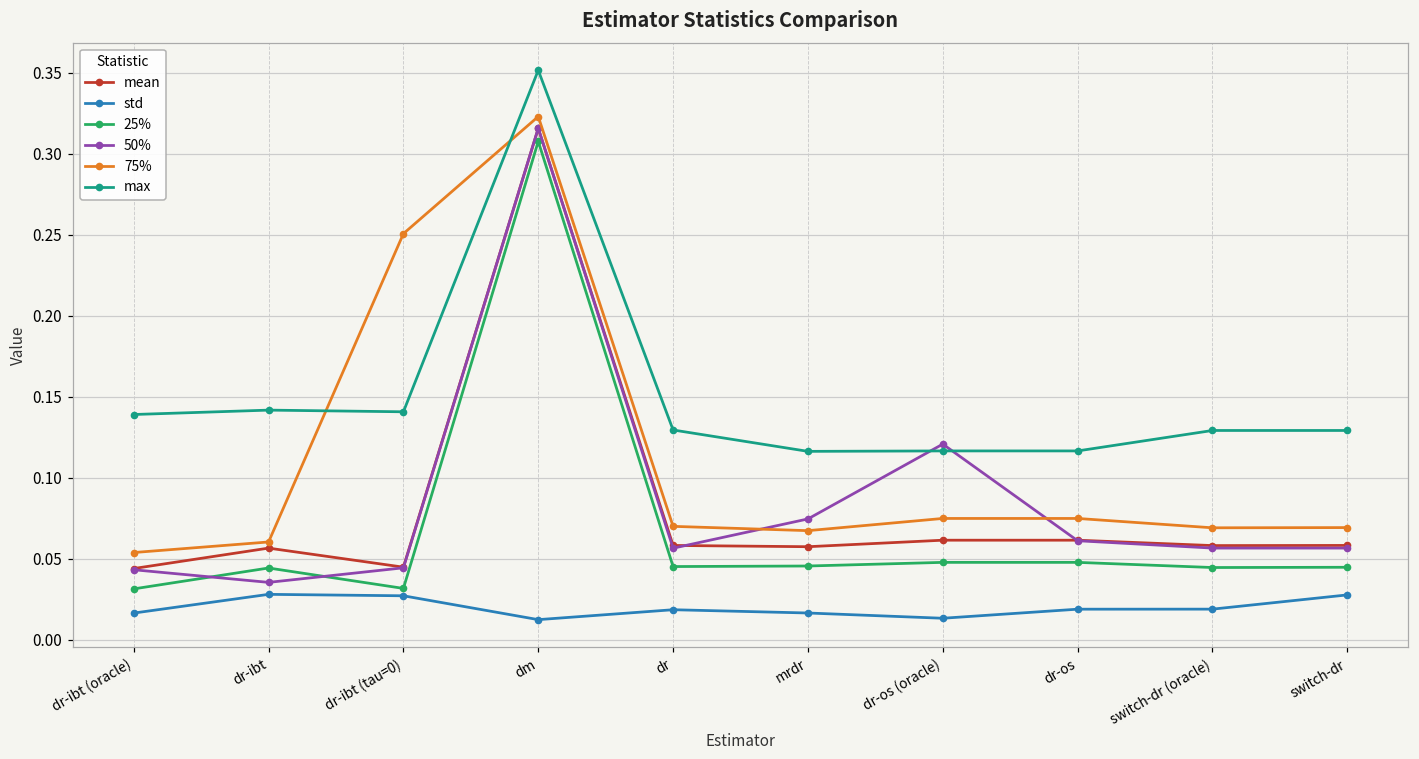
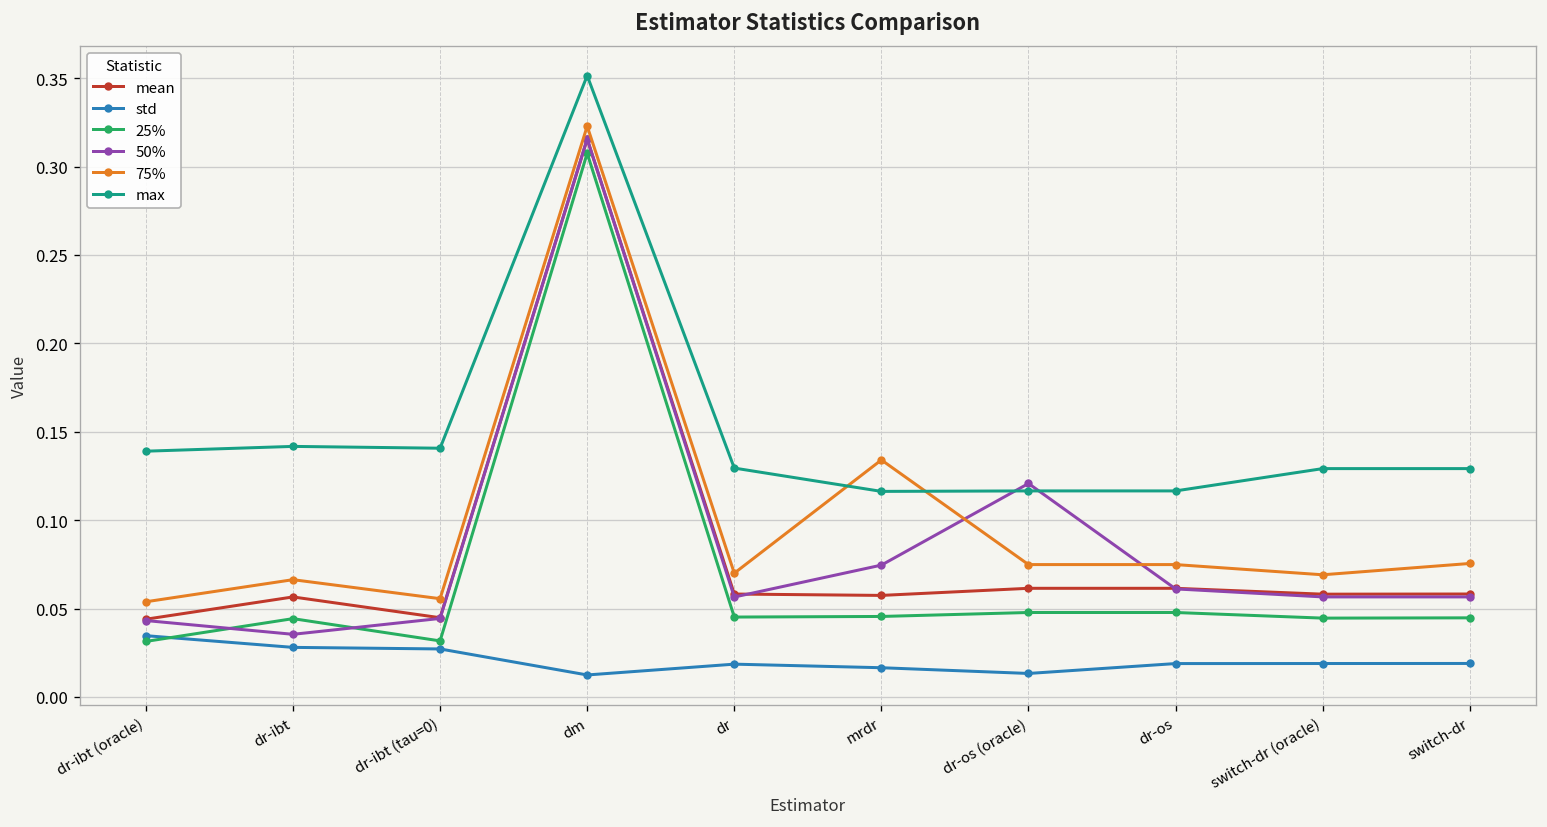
  {
    "mean": {
      "dr-ibt": 0.057,
      "mrdr": 0.057,
      "dr-os (oracle)": 0.061
    },
    "std": {
-     "dr-ibt (oracle)": 0.016,
+     "dr-ibt (oracle)": 0.035,
      "dr-ibt": 0.028,
      "dr-ibt (tau=0)": 0.027,
      "dm": 0.012,
      "dr": 0.019,
      "mrdr": 0.016,
      "dr-os (oracle)": 0.013,
      "dr-os": 0.019,
      "switch-dr (oracle)": 0.019,
-     "switch-dr": 0.028
+     "switch-dr": 0.019
    },
    "50%": {
      "dr-ibt": 0.035,
      "mrdr": 0.075,
      "dr-os (oracle)": 0.121
    },
    "75%": {
      "dr-ibt (oracle)": 0.054,
-     "dr-ibt": 0.060,
-     "dr-ibt (tau=0)": 0.251,
+     "dr-ibt": 0.066,
+     "dr-ibt (tau=0)": 0.056,
      "dm": 0.323,
      "dr": 0.070,
-     "mrdr": 0.067,
+     "mrdr": 0.134,
      "dr-os (oracle)": 0.075,
      "dr-os": 0.075,
      "switch-dr (oracle)": 0.069,
-     "switch-dr": 0.069
+     "switch-dr": 0.075
    }
  }
